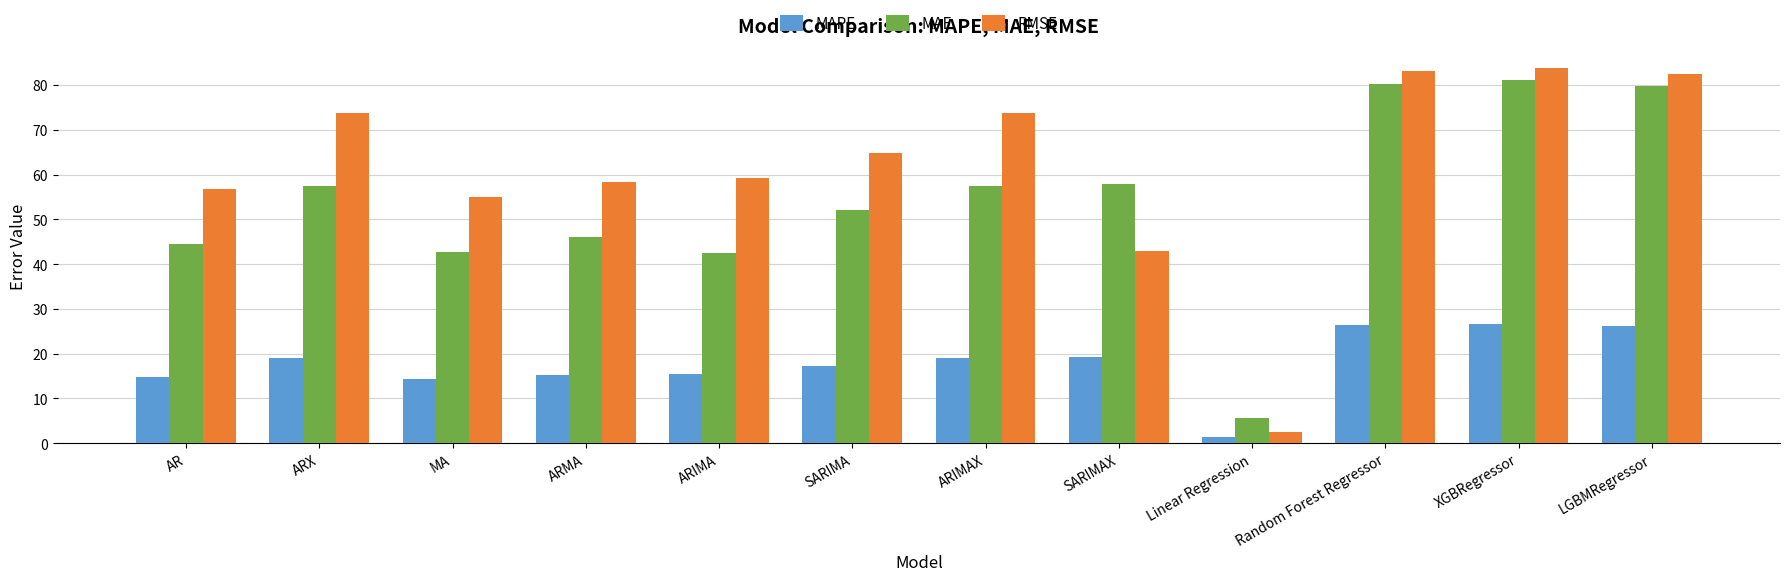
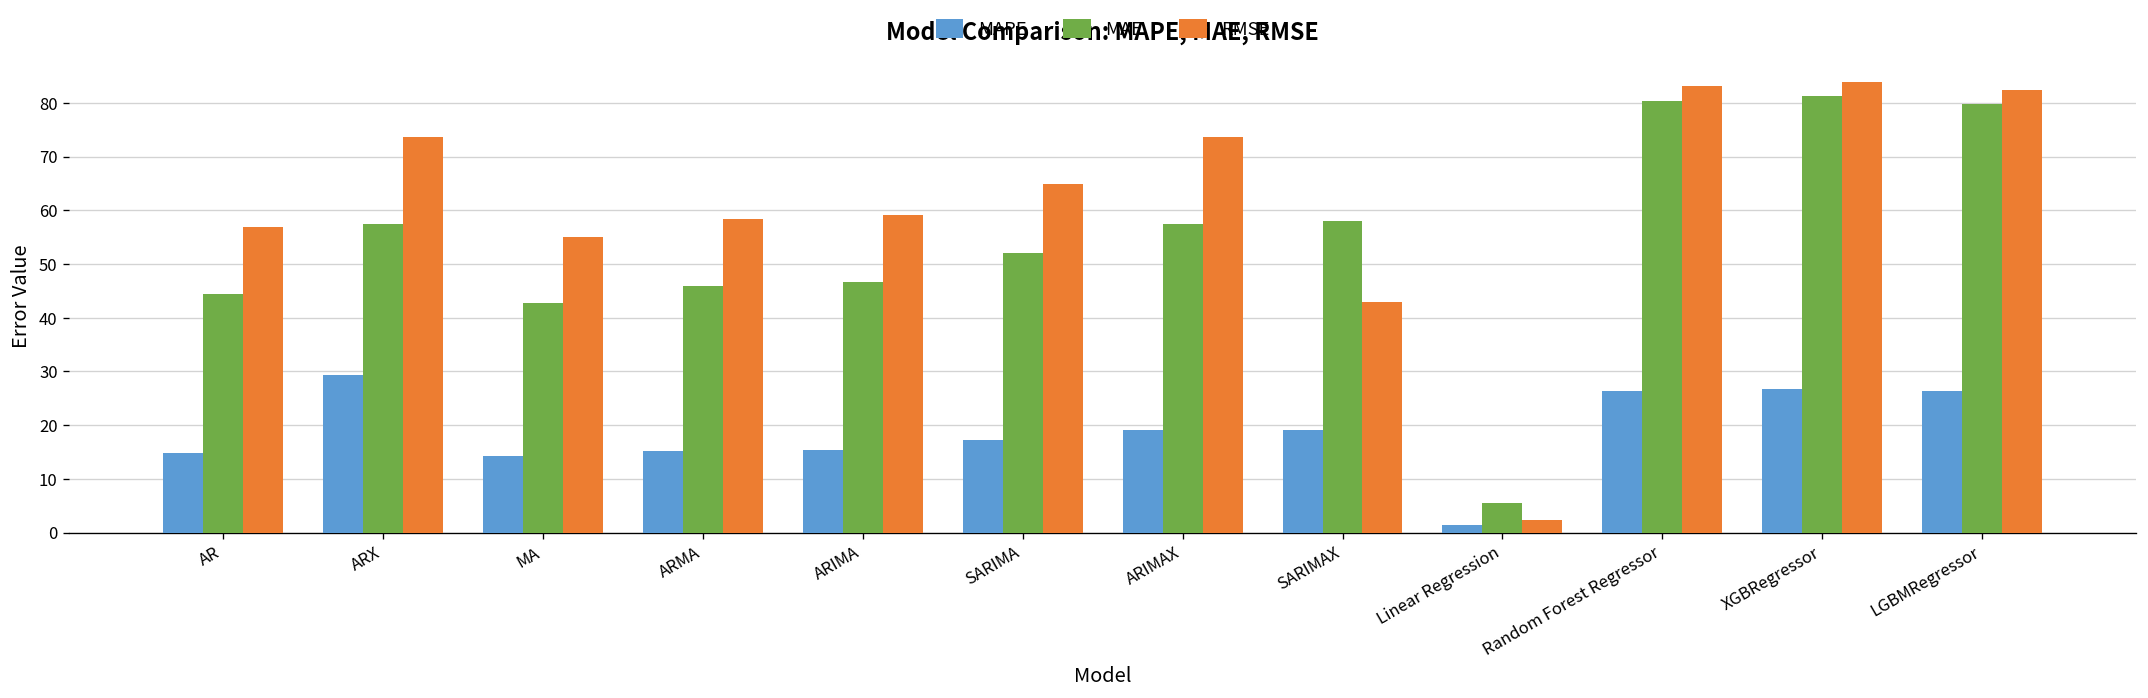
  {
    "MAPE": {
      "AR": 15,
-     "ARX": 19,
+     "ARX": 29,
      "MA": 14,
      "ARMA": 15,
      "ARIMA": 15,
      "SARIMA": 17,
      "ARIMAX": 19,
      "SARIMAX": 19,
      "Linear Regression": 1,
      "Random Forest Regressor": 26,
      "XGBRegressor": 27,
      "LGBMRegressor": 26
    },
    "MAE": {
      "AR": 44,
      "ARX": 57,
      "MA": 43,
      "ARMA": 46,
-     "ARIMA": 42,
+     "ARIMA": 47,
      "SARIMA": 52,
      "ARIMAX": 57,
      "SARIMAX": 58,
      "Linear Regression": 6,
      "Random Forest Regressor": 80,
      "XGBRegressor": 81,
      "LGBMRegressor": 80
    },
    "RMSE": {
      "AR": 57,
      "ARX": 74,
      "MA": 55,
      "ARMA": 58,
      "ARIMA": 59,
      "SARIMA": 65,
      "ARIMAX": 74,
      "SARIMAX": 43,
      "Linear Regression": 2,
      "Random Forest Regressor": 83,
      "XGBRegressor": 84,
      "LGBMRegressor": 82
    }
  }
